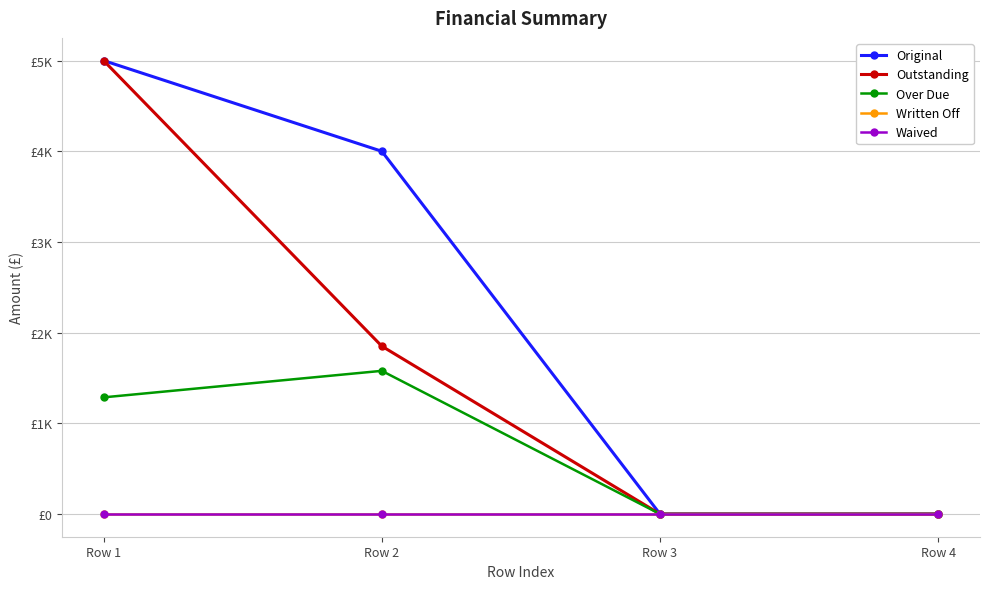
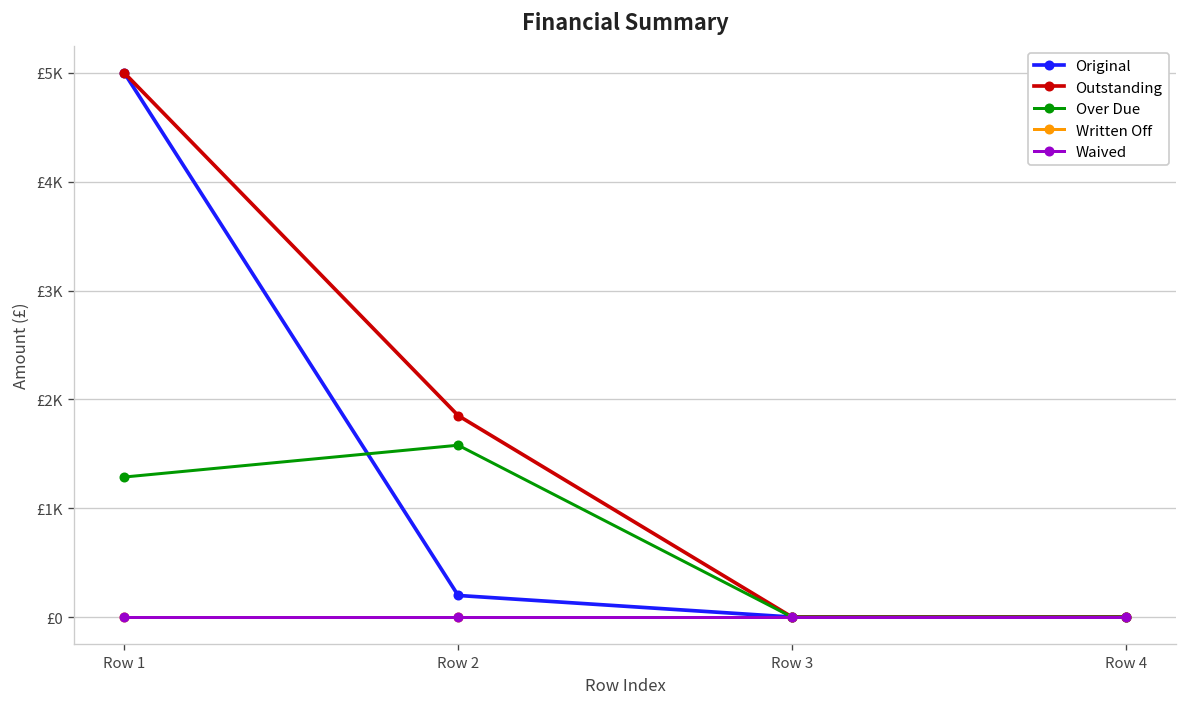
  {
    "Original": {
-     "Row 2": "£4000"
+     "Row 2": "£200"
    },
    "Outstanding": {
      "Row 2": "£1900"
    },
    "Over Due": {
      "Row 1": "£1300",
      "Row 2": "£1600"
    },
    "Waived": {
      "Row 1": "£0",
      "Row 2": "£0"
    }
  }
